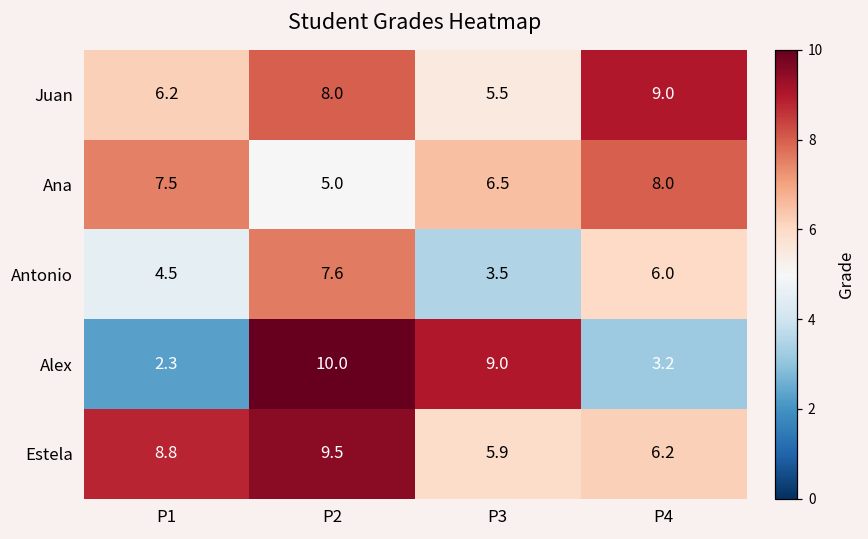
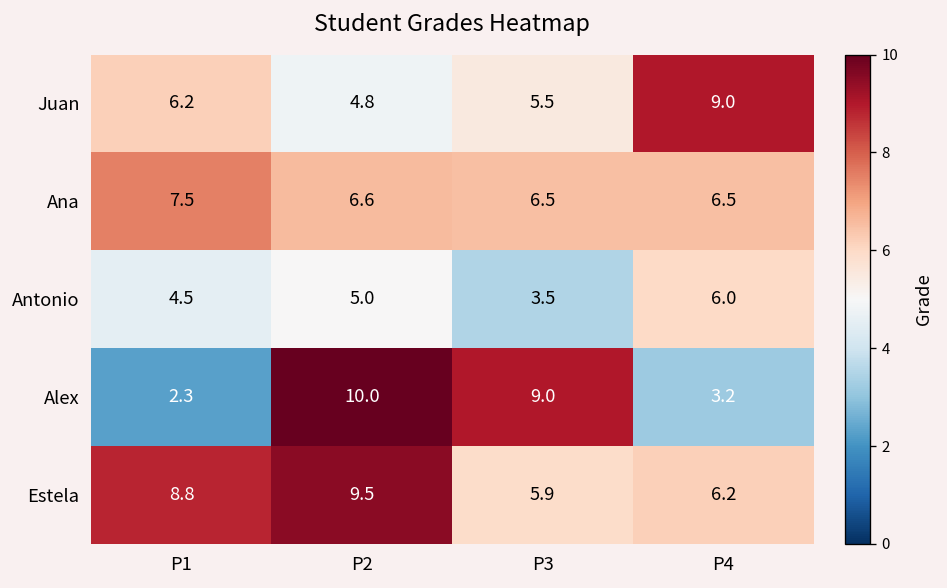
  {
    "Juan": {
      "P1": 6.2,
-     "P2": 8.0,
+     "P2": 4.8,
      "P3": 5.5,
      "P4": 9.0
    },
    "Ana": {
      "P1": 7.5,
-     "P2": 5.0,
+     "P2": 6.6,
      "P3": 6.5,
-     "P4": 8.0
+     "P4": 6.5
    },
    "Antonio": {
      "P1": 4.5,
-     "P2": 7.6,
+     "P2": 5.0,
      "P3": 3.5,
      "P4": 6.0
    },
    "Alex": {
      "P1": 2.3,
      "P2": 10.0,
      "P3": 9.0,
      "P4": 3.2
    },
    "Estela": {
      "P1": 8.8,
      "P2": 9.5,
      "P3": 5.9,
      "P4": 6.2
    }
  }
